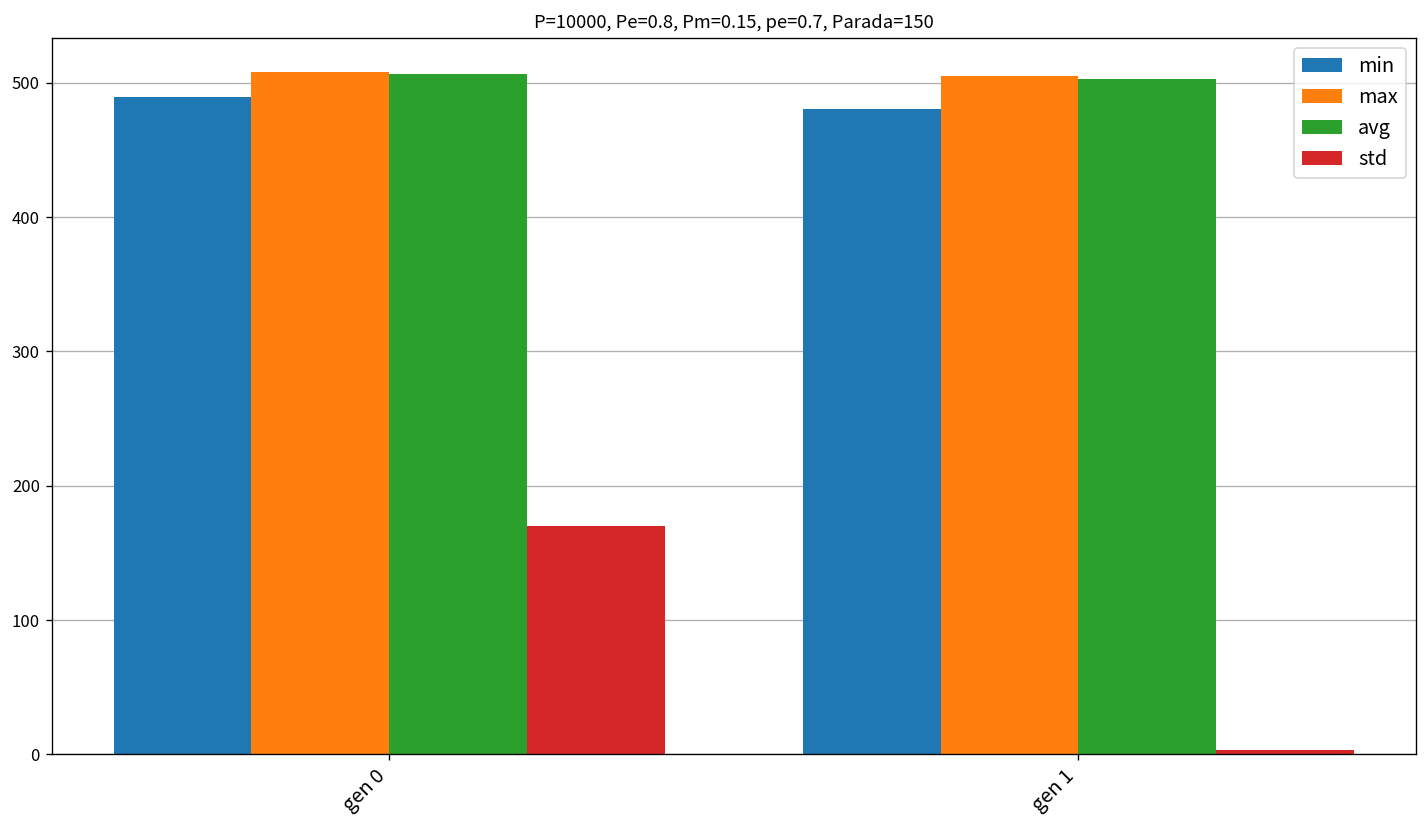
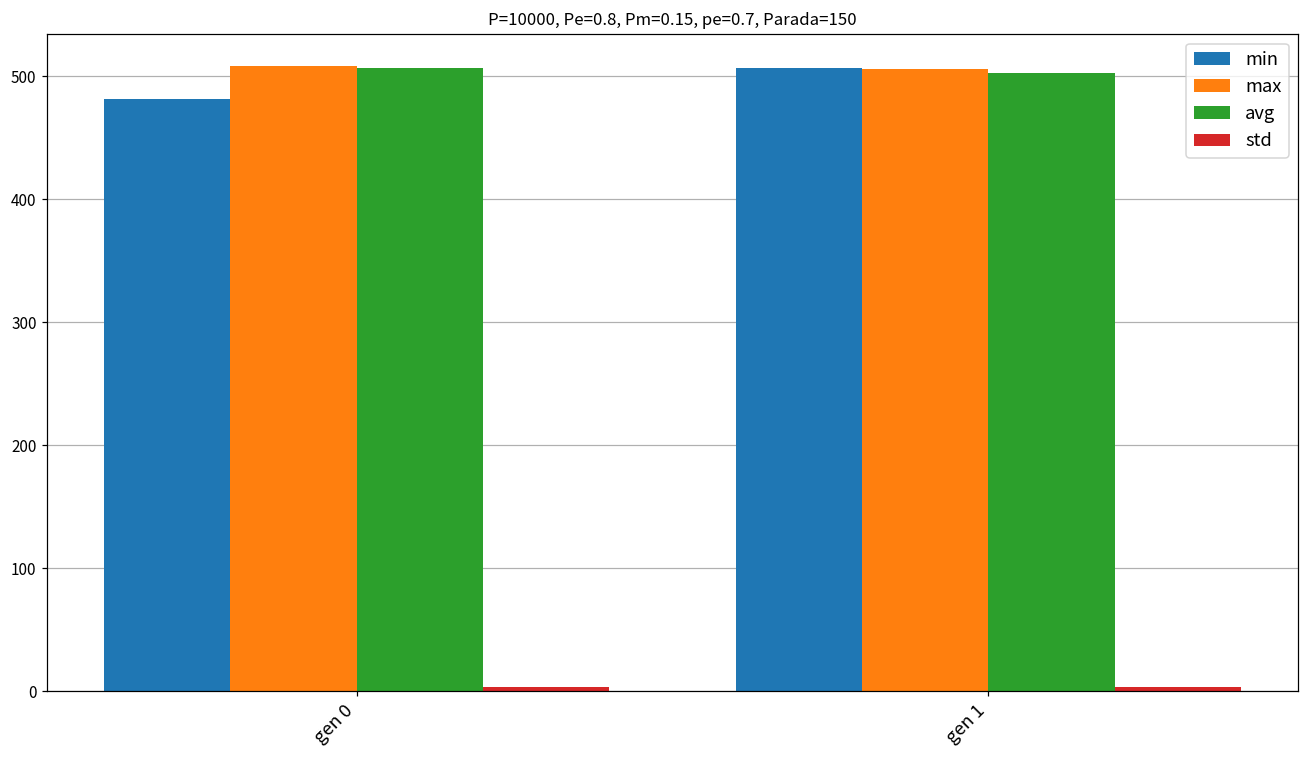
  {
    "min": {
-     "gen 0": 490,
-     "gen 1": 480
+     "gen 0": 482,
+     "gen 1": 506
    },
    "max": {
      "gen 0": 508,
      "gen 1": 505
    },
    "avg": {
      "gen 0": 506,
      "gen 1": 503
    },
    "std": {
-     "gen 0": 170,
+     "gen 0": 4,
      "gen 1": 3
    }
  }
